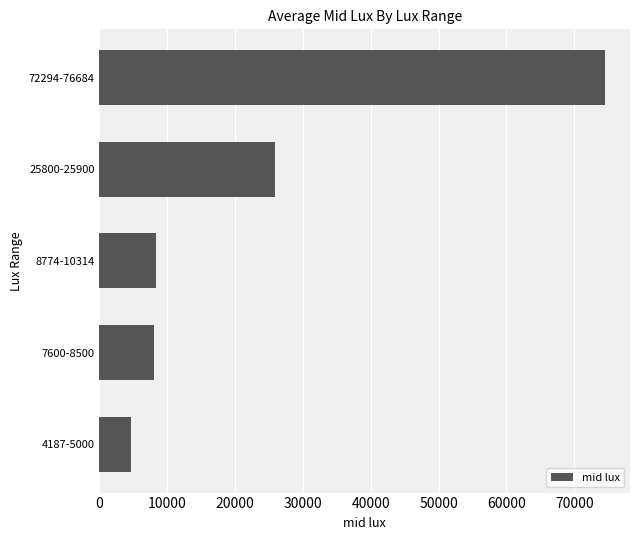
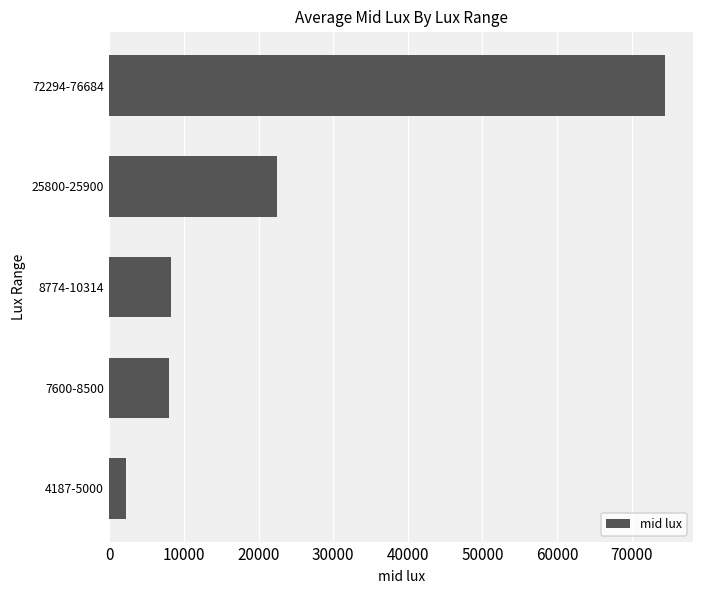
  {
    "72294-76684": 74000,
-   "25800-25900": 26000,
+   "25800-25900": 22000,
    "8774-10314": 8000,
    "7600-8500": 8000,
-   "4187-5000": 5000
+   "4187-5000": 2000
  }
